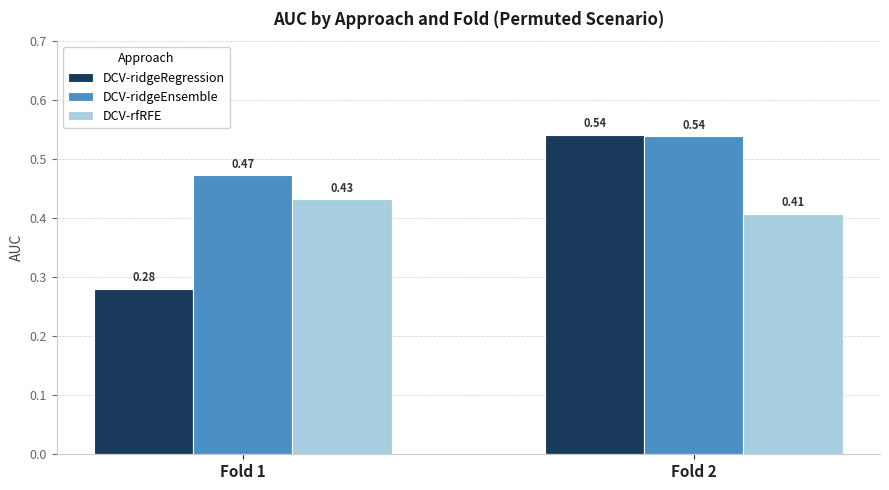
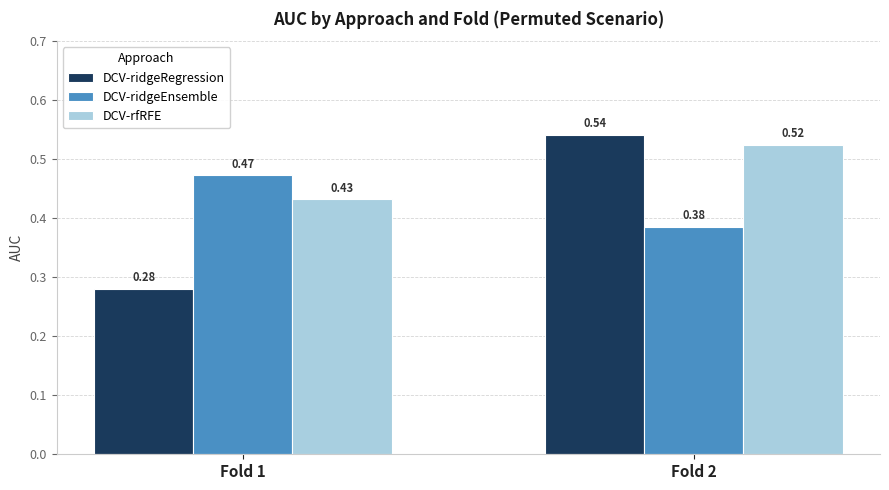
  {
    "DCV-ridgeRegression": {
      "Fold 1": 0.28,
      "Fold 2": 0.54
    },
    "DCV-ridgeEnsemble": {
      "Fold 1": 0.47,
-     "Fold 2": 0.54
+     "Fold 2": 0.38
    },
    "DCV-rfRFE": {
      "Fold 1": 0.43,
-     "Fold 2": 0.41
+     "Fold 2": 0.52
    }
  }
